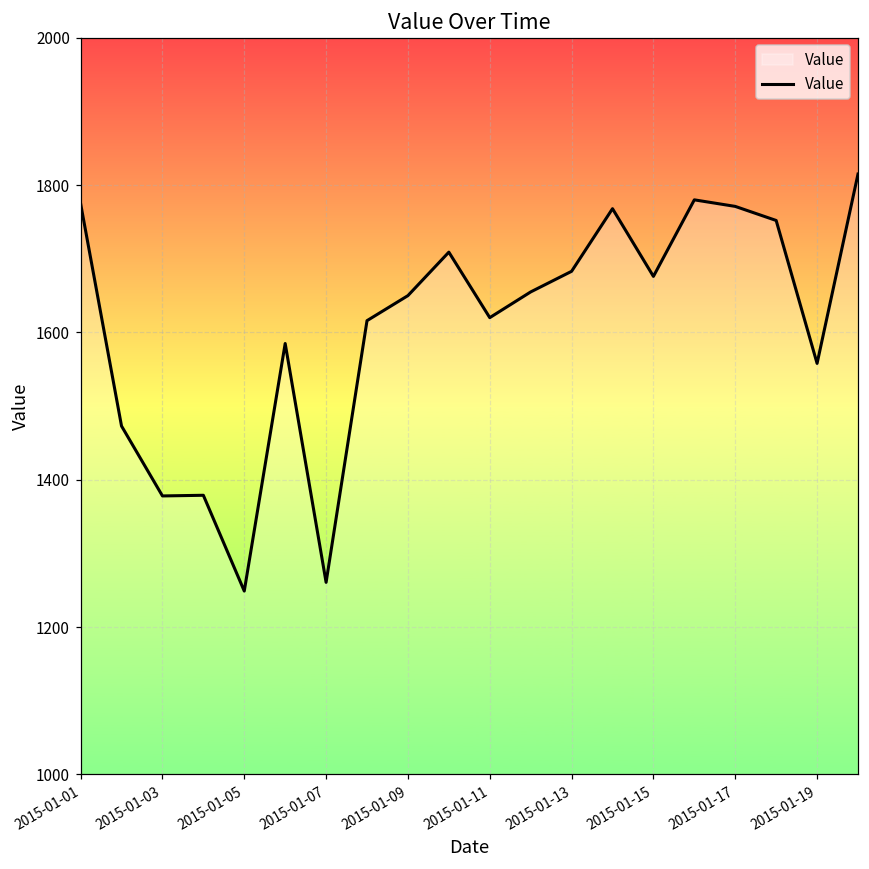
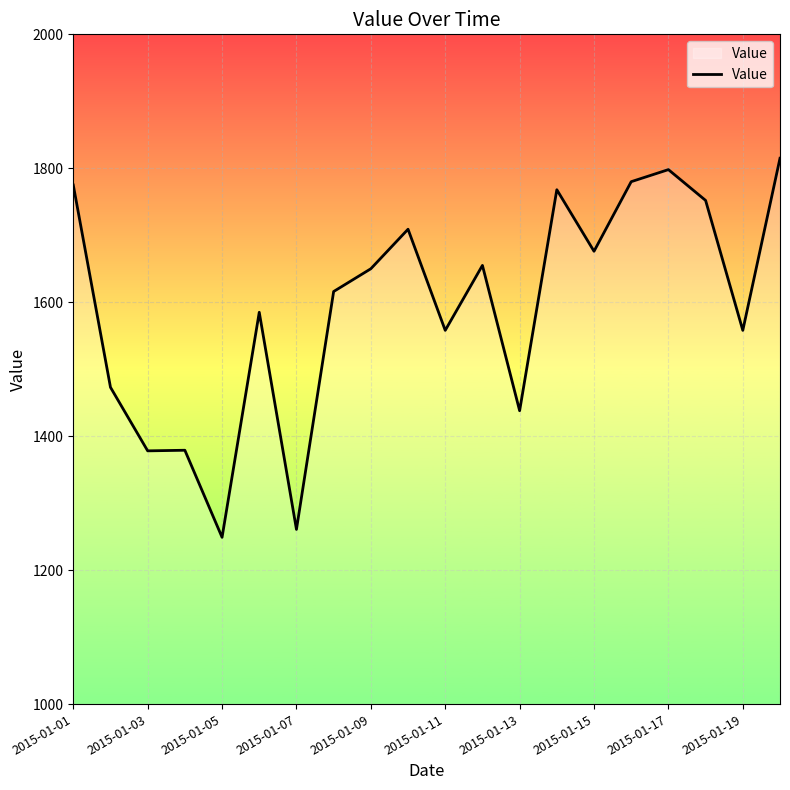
  {
    "2015-01-01": 1780,
    "2015-01-03": 1380,
    "2015-01-05": 1250,
    "2015-01-07": 1260,
    "2015-01-09": 1650,
-   "2015-01-11": 1620,
-   "2015-01-13": 1680,
+   "2015-01-11": 1560,
+   "2015-01-13": 1440,
    "2015-01-15": 1680,
-   "2015-01-17": 1770,
+   "2015-01-17": 1800,
    "2015-01-19": 1560
  }
